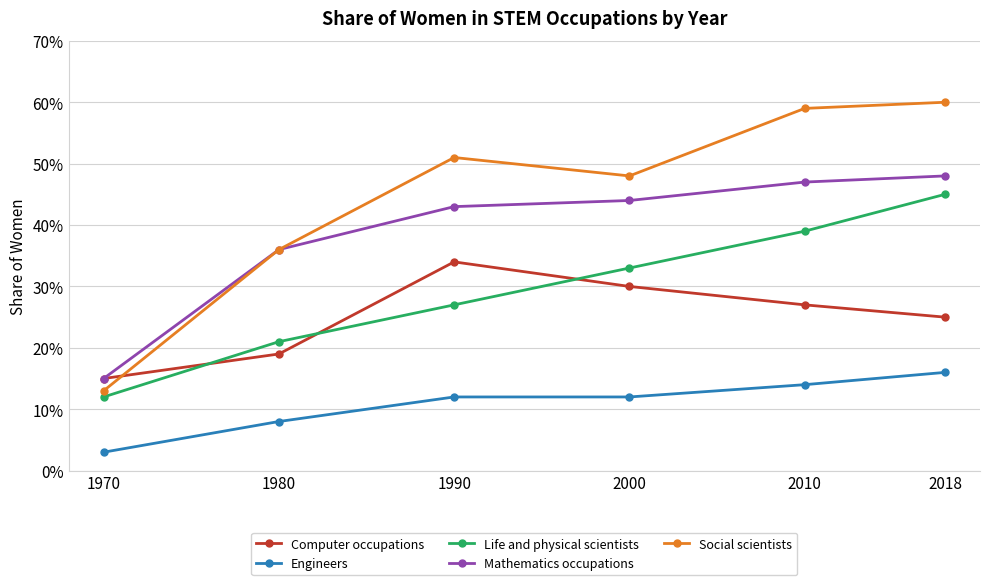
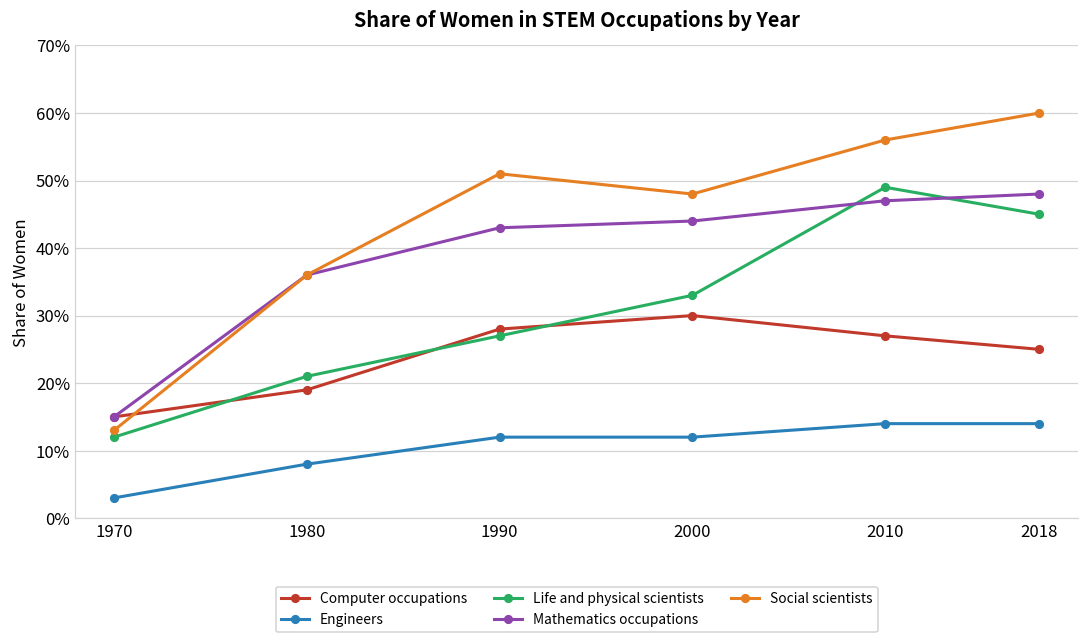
  {
    "Computer occupations": {
      "1980": "19%",
-     "1990": "34%",
+     "1990": "28%",
      "2000": "30%",
      "2010": "27%",
      "2018": "25%"
    },
    "Engineers": {
      "1970": "3%",
      "1980": "8%",
      "1990": "12%",
      "2000": "12%",
      "2010": "14%",
-     "2018": "16%"
+     "2018": "14%"
    },
    "Life and physical scientists": {
      "1970": "12%",
      "1980": "21%",
      "1990": "27%",
      "2000": "33%",
-     "2010": "39%",
+     "2010": "49%",
      "2018": "45%"
    },
    "Mathematics occupations": {
      "1990": "43%",
      "2000": "44%",
      "2010": "47%",
      "2018": "48%"
    },
    "Social scientists": {
      "1970": "13%",
      "1990": "51%",
      "2000": "48%",
-     "2010": "59%",
+     "2010": "56%",
      "2018": "60%"
    }
  }
